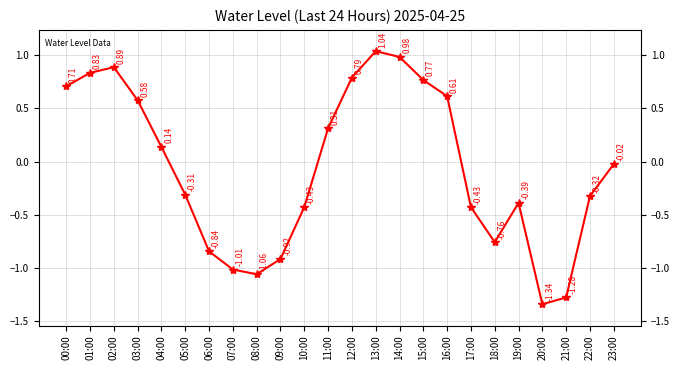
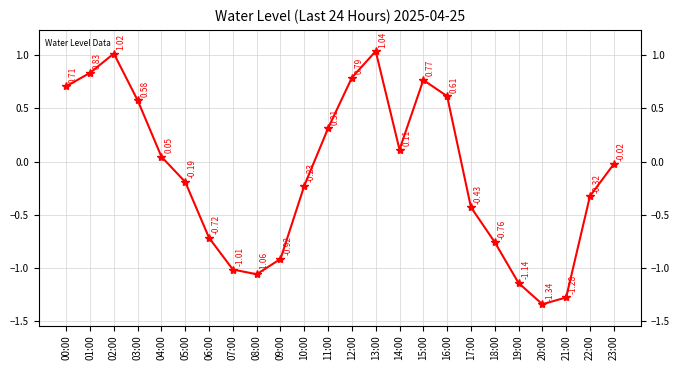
  {
    "00:00": 0.71,
    "01:00": 0.83,
-   "02:00": 0.89,
+   "02:00": 1.02,
    "03:00": 0.58,
-   "04:00": 0.14,
-   "05:00": -0.31,
-   "06:00": -0.84,
+   "04:00": 0.05,
+   "05:00": -0.19,
+   "06:00": -0.72,
    "07:00": -1.01,
    "08:00": -1.06,
    "09:00": -0.92,
-   "10:00": -0.43,
+   "10:00": -0.23,
    "11:00": 0.31,
    "12:00": 0.79,
    "13:00": 1.04,
-   "14:00": 0.98,
+   "14:00": 0.11,
    "15:00": 0.77,
    "16:00": 0.61,
    "17:00": -0.43,
    "18:00": -0.76,
-   "19:00": -0.39,
+   "19:00": -1.14,
    "20:00": -1.34,
    "21:00": -1.28,
    "22:00": -0.32,
    "23:00": -0.02
  }
